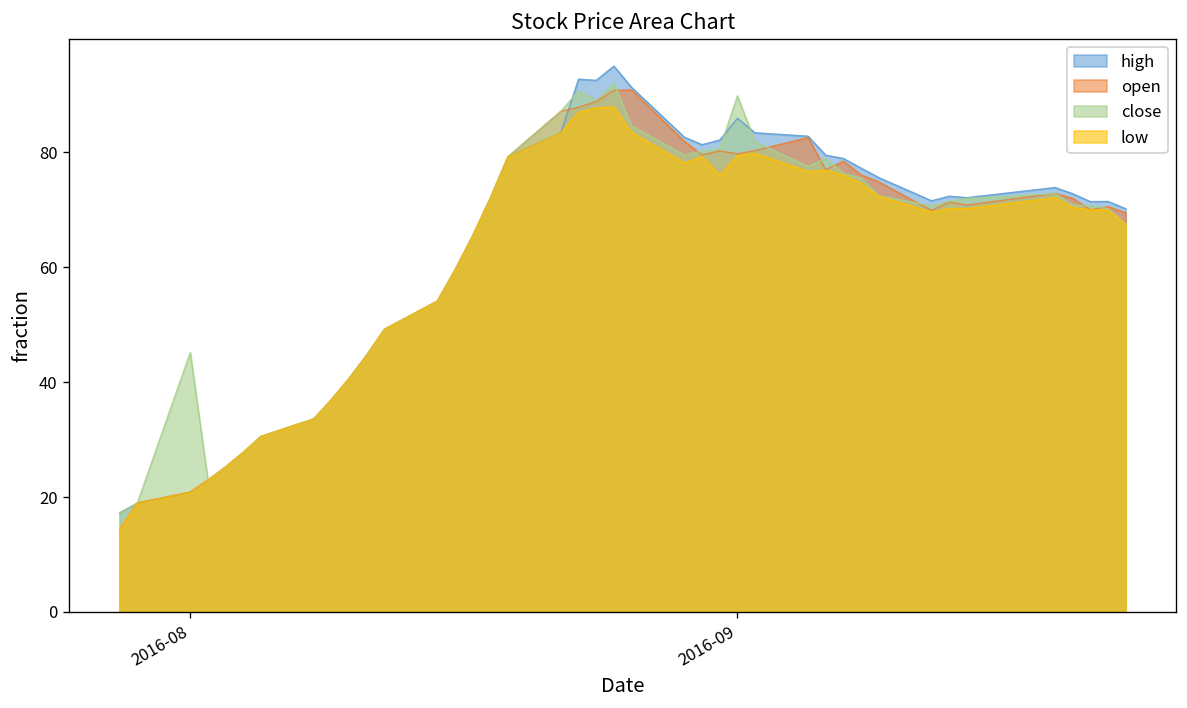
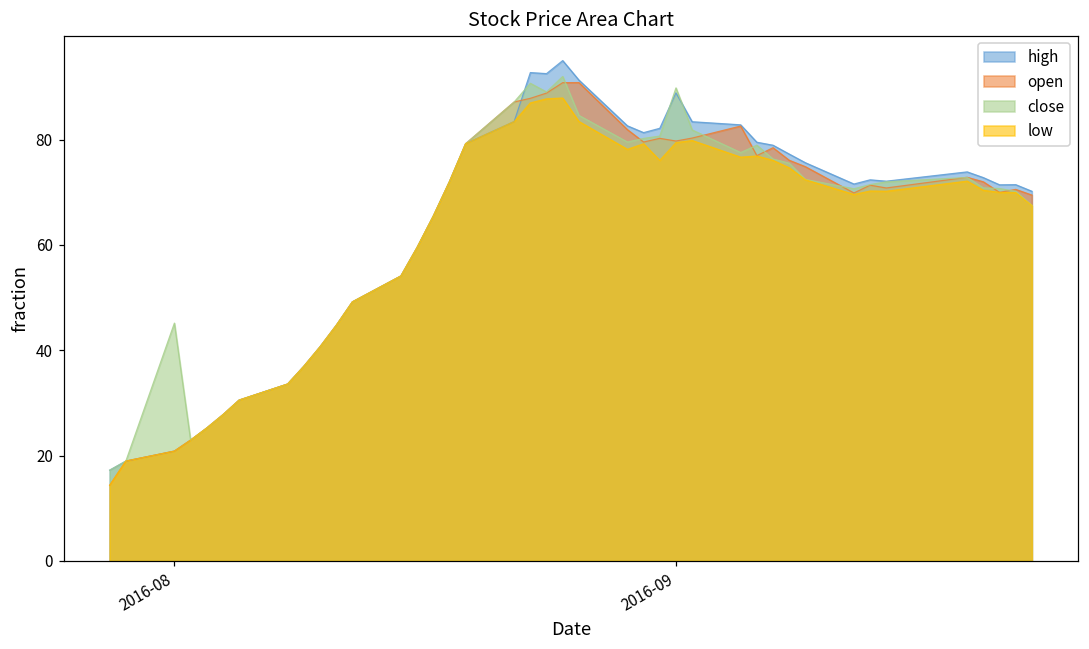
  {
    "high": {
-     "2016-09": 86
+     "2016-09": 89
    },
    "close": {
      "2016-08": 45,
      "2016-09": 90
    }
  }
